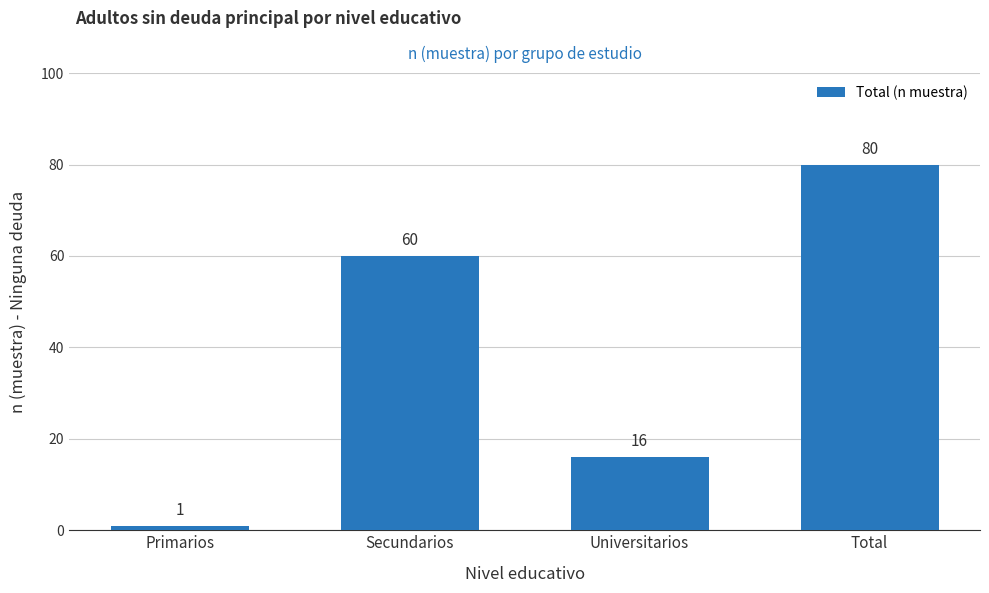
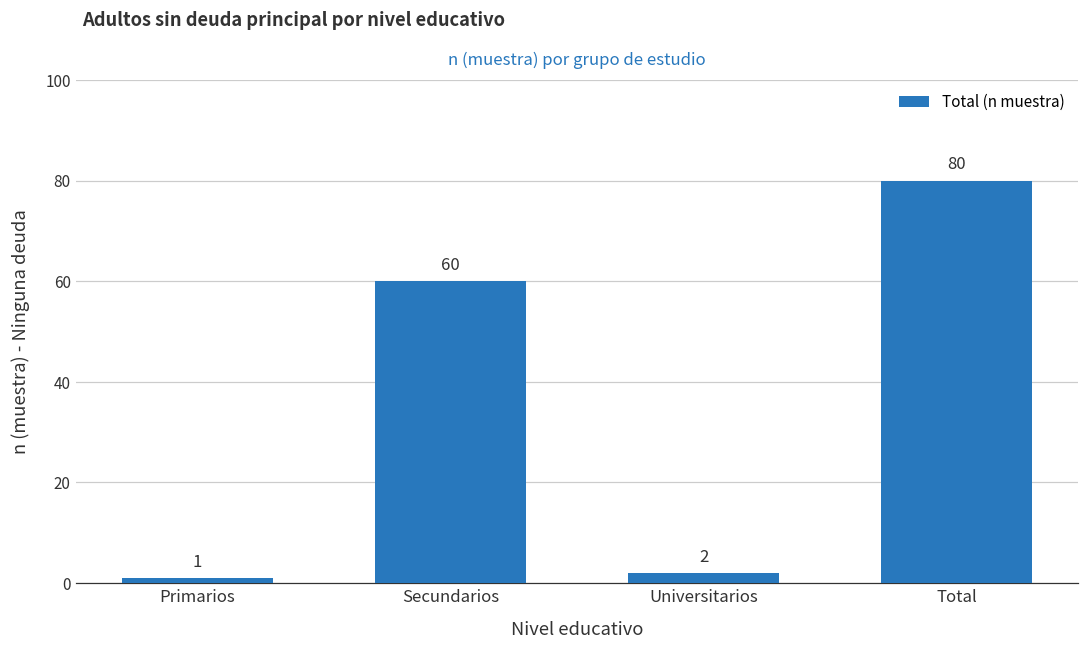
  {
    "Primarios": 1,
    "Secundarios": 60,
-   "Universitarios": 16,
+   "Universitarios": 2,
    "Total": 80
  }
